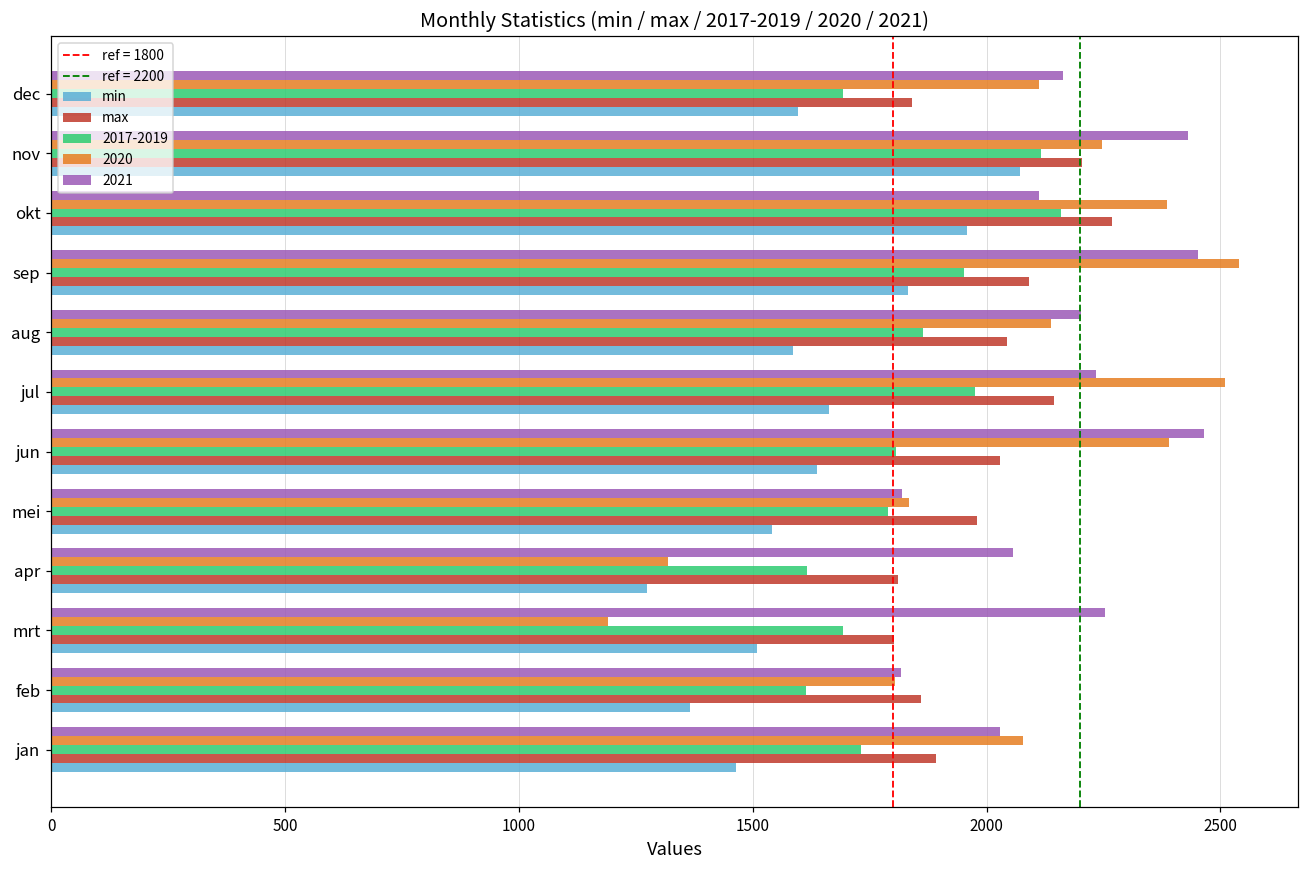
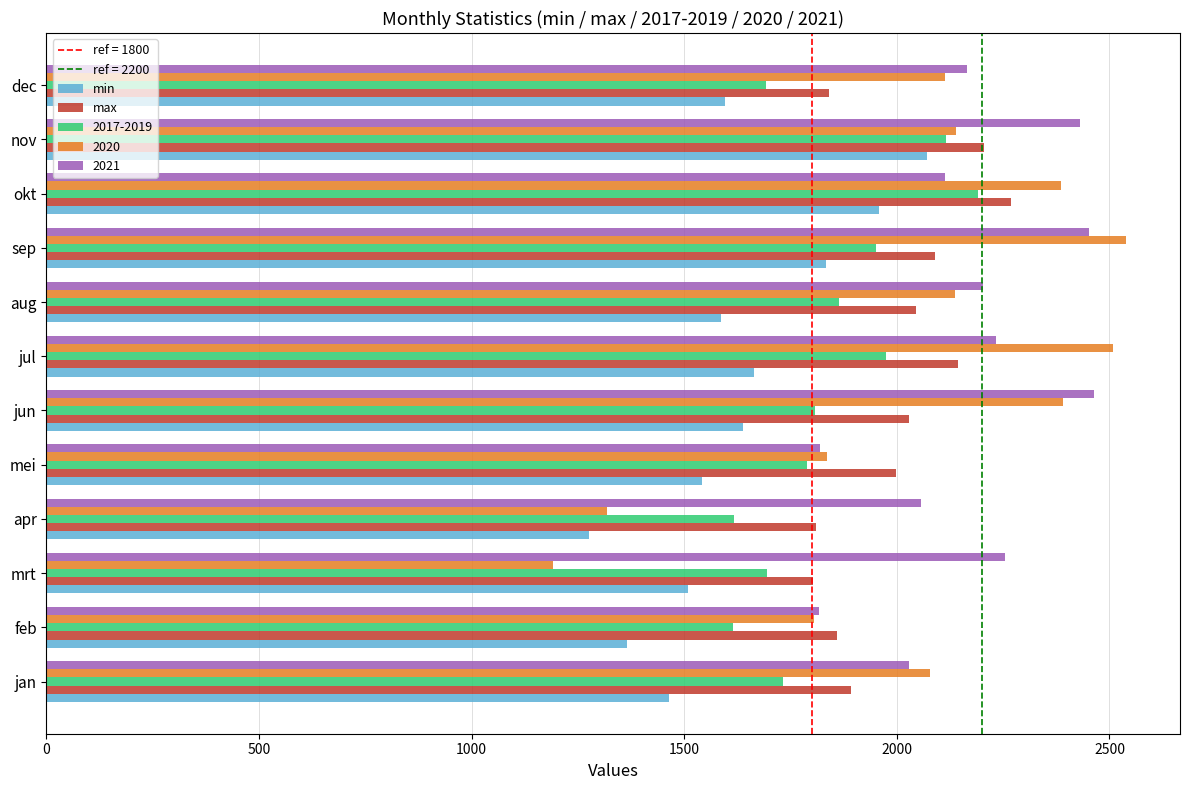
  {
    "min": {
      "dec": 1600,
      "nov": 2070,
      "okt": 1960,
      "sep": 1830,
      "aug": 1590,
      "jul": 1660,
      "jun": 1640,
      "mei": 1540,
      "apr": 1280,
      "mrt": 1510,
      "feb": 1370,
      "jan": 1470
    },
    "max": {
      "dec": 1840,
      "nov": 2210,
      "okt": 2270,
      "sep": 2090,
      "aug": 2040,
      "jul": 2140,
      "jun": 2030,
-     "mei": 1980,
+     "mei": 2000,
      "apr": 1810,
      "mrt": 1800,
      "feb": 1860,
      "jan": 1890
    },
    "2017-2019": {
      "dec": 1690,
      "nov": 2120,
-     "okt": 2160,
+     "okt": 2190,
      "sep": 1950,
      "aug": 1860,
      "jul": 1970,
      "jun": 1810,
      "mei": 1790,
      "apr": 1620,
      "mrt": 1690,
      "feb": 1620,
      "jan": 1730
    },
    "2020": {
      "dec": 2110,
-     "nov": 2250,
+     "nov": 2140,
      "okt": 2390,
      "sep": 2540,
      "aug": 2140,
      "jul": 2510,
      "jun": 2390,
      "mei": 1840,
      "apr": 1320,
      "mrt": 1190,
      "feb": 1800,
      "jan": 2080
    },
    "2021": {
      "dec": 2160,
      "nov": 2430,
      "okt": 2110,
      "sep": 2450,
      "aug": 2200,
      "jul": 2230,
      "jun": 2460,
      "mei": 1820,
      "apr": 2060,
      "mrt": 2250,
      "feb": 1820,
      "jan": 2030
    }
  }
